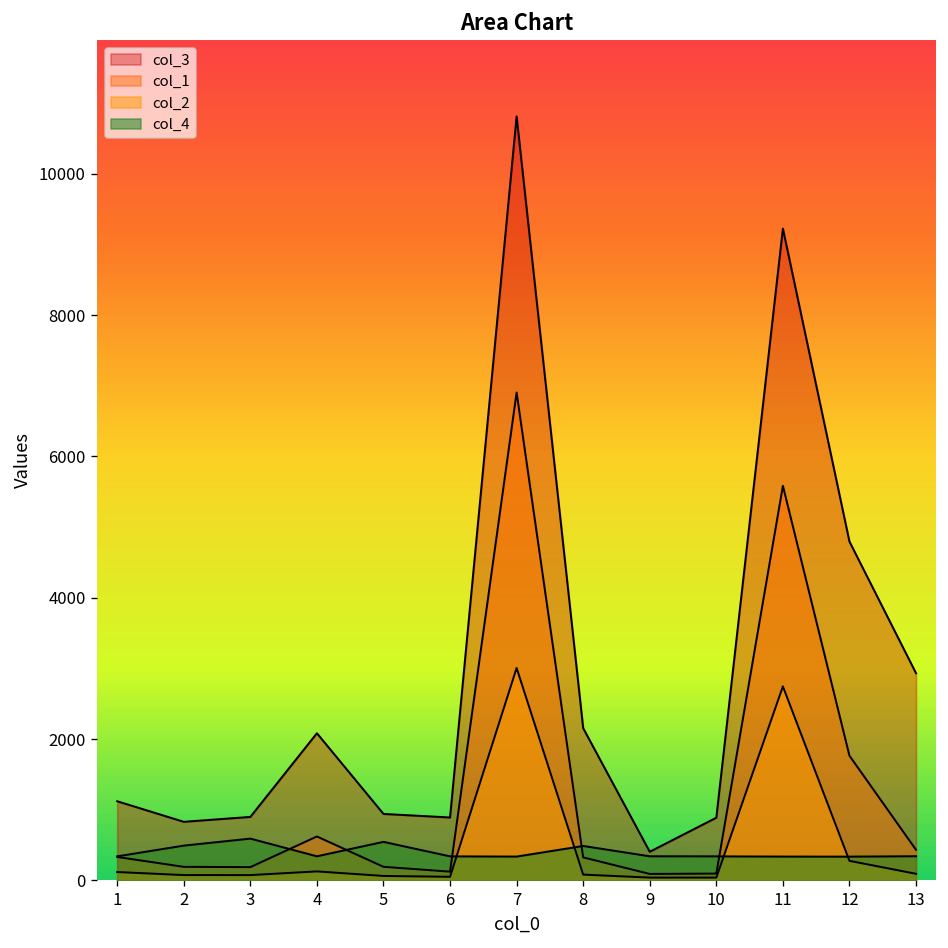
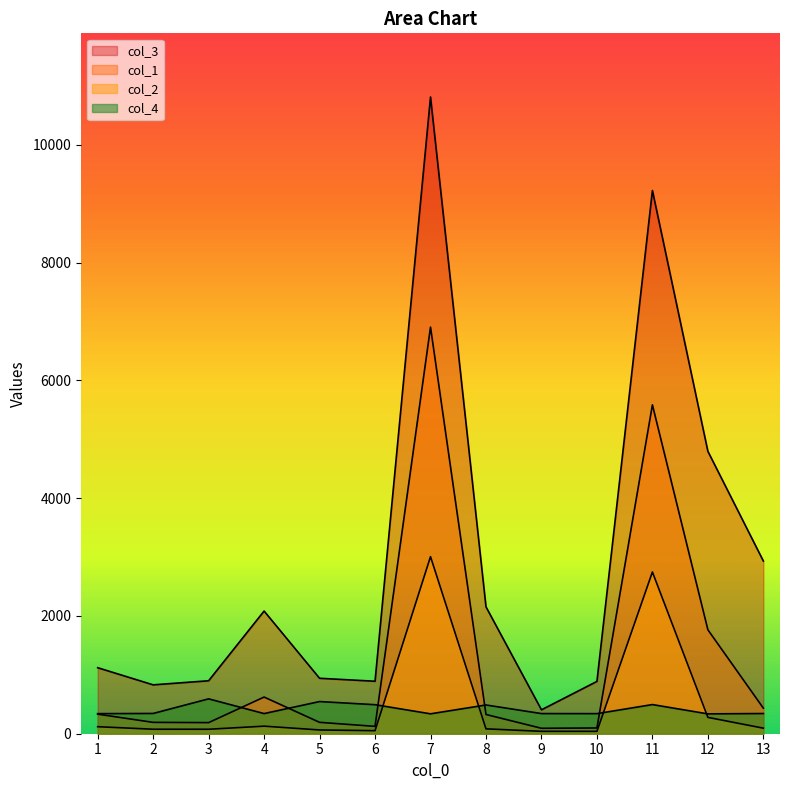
  {
    "col_4": {
-     "2": 500,
+     "2": 300,
      "3": 600,
      "4": 300,
      "5": 500,
-     "6": 300,
+     "6": 500,
      "7": 300,
      "8": 500,
      "9": 300,
      "10": 300,
-     "11": 300,
+     "11": 500,
      "12": 300,
      "13": 300
    }
  }
